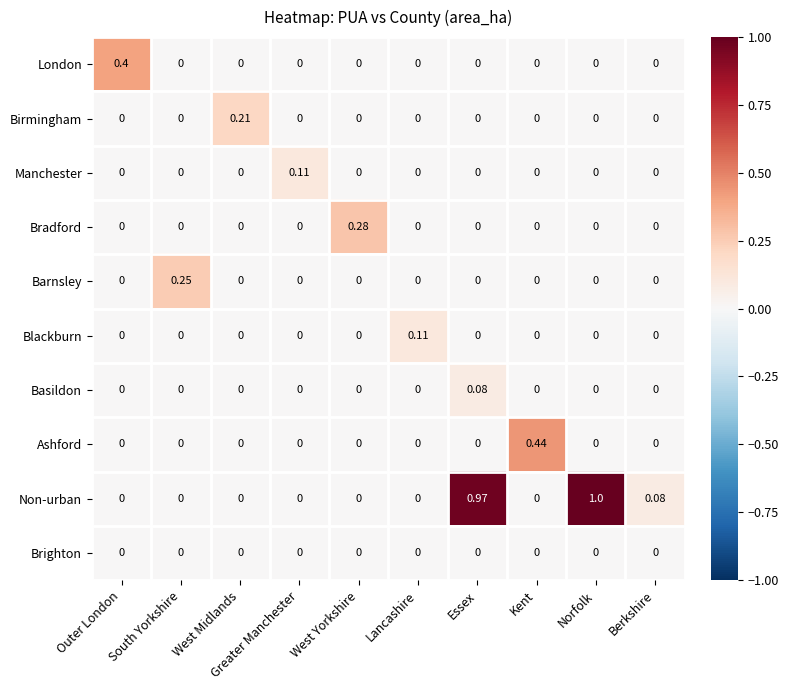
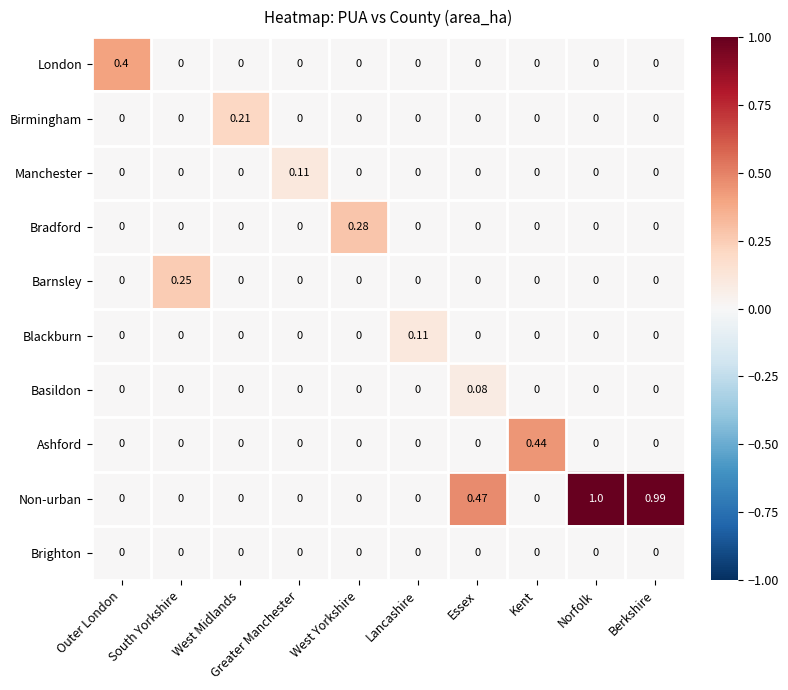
  {
    "London": {
      "Outer London": 0.4,
      "South Yorkshire": 0,
      "West Midlands": 0,
      "Greater Manchester": 0,
      "West Yorkshire": 0,
      "Lancashire": 0,
      "Essex": 0,
      "Kent": 0,
      "Norfolk": 0,
      "Berkshire": 0
    },
    "Birmingham": {
      "Outer London": 0,
      "South Yorkshire": 0,
      "West Midlands": 0.21,
      "Greater Manchester": 0,
      "West Yorkshire": 0,
      "Lancashire": 0,
      "Essex": 0,
      "Kent": 0,
      "Norfolk": 0,
      "Berkshire": 0
    },
    "Manchester": {
      "Outer London": 0,
      "South Yorkshire": 0,
      "West Midlands": 0,
      "Greater Manchester": 0.11,
      "West Yorkshire": 0,
      "Lancashire": 0,
      "Essex": 0,
      "Kent": 0,
      "Norfolk": 0,
      "Berkshire": 0
    },
    "Bradford": {
      "Outer London": 0,
      "South Yorkshire": 0,
      "West Midlands": 0,
      "Greater Manchester": 0,
      "West Yorkshire": 0.28,
      "Lancashire": 0,
      "Essex": 0,
      "Kent": 0,
      "Norfolk": 0,
      "Berkshire": 0
    },
    "Barnsley": {
      "Outer London": 0,
      "South Yorkshire": 0.25,
      "West Midlands": 0,
      "Greater Manchester": 0,
      "West Yorkshire": 0,
      "Lancashire": 0,
      "Essex": 0,
      "Kent": 0,
      "Norfolk": 0,
      "Berkshire": 0
    },
    "Blackburn": {
      "Outer London": 0,
      "South Yorkshire": 0,
      "West Midlands": 0,
      "Greater Manchester": 0,
      "West Yorkshire": 0,
      "Lancashire": 0.11,
      "Essex": 0,
      "Kent": 0,
      "Norfolk": 0,
      "Berkshire": 0
    },
    "Basildon": {
      "Outer London": 0,
      "South Yorkshire": 0,
      "West Midlands": 0,
      "Greater Manchester": 0,
      "West Yorkshire": 0,
      "Lancashire": 0,
      "Essex": 0.08,
      "Kent": 0,
      "Norfolk": 0,
      "Berkshire": 0
    },
    "Ashford": {
      "Outer London": 0,
      "South Yorkshire": 0,
      "West Midlands": 0,
      "Greater Manchester": 0,
      "West Yorkshire": 0,
      "Lancashire": 0,
      "Essex": 0,
      "Kent": 0.44,
      "Norfolk": 0,
      "Berkshire": 0
    },
    "Non-urban": {
      "Outer London": 0,
      "South Yorkshire": 0,
      "West Midlands": 0,
      "Greater Manchester": 0,
      "West Yorkshire": 0,
      "Lancashire": 0,
-     "Essex": 0.97,
+     "Essex": 0.47,
      "Kent": 0,
      "Norfolk": 1.0,
-     "Berkshire": 0.08
+     "Berkshire": 0.99
    },
    "Brighton": {
      "Outer London": 0,
      "South Yorkshire": 0,
      "West Midlands": 0,
      "Greater Manchester": 0,
      "West Yorkshire": 0,
      "Lancashire": 0,
      "Essex": 0,
      "Kent": 0,
      "Norfolk": 0,
      "Berkshire": 0
    }
  }
